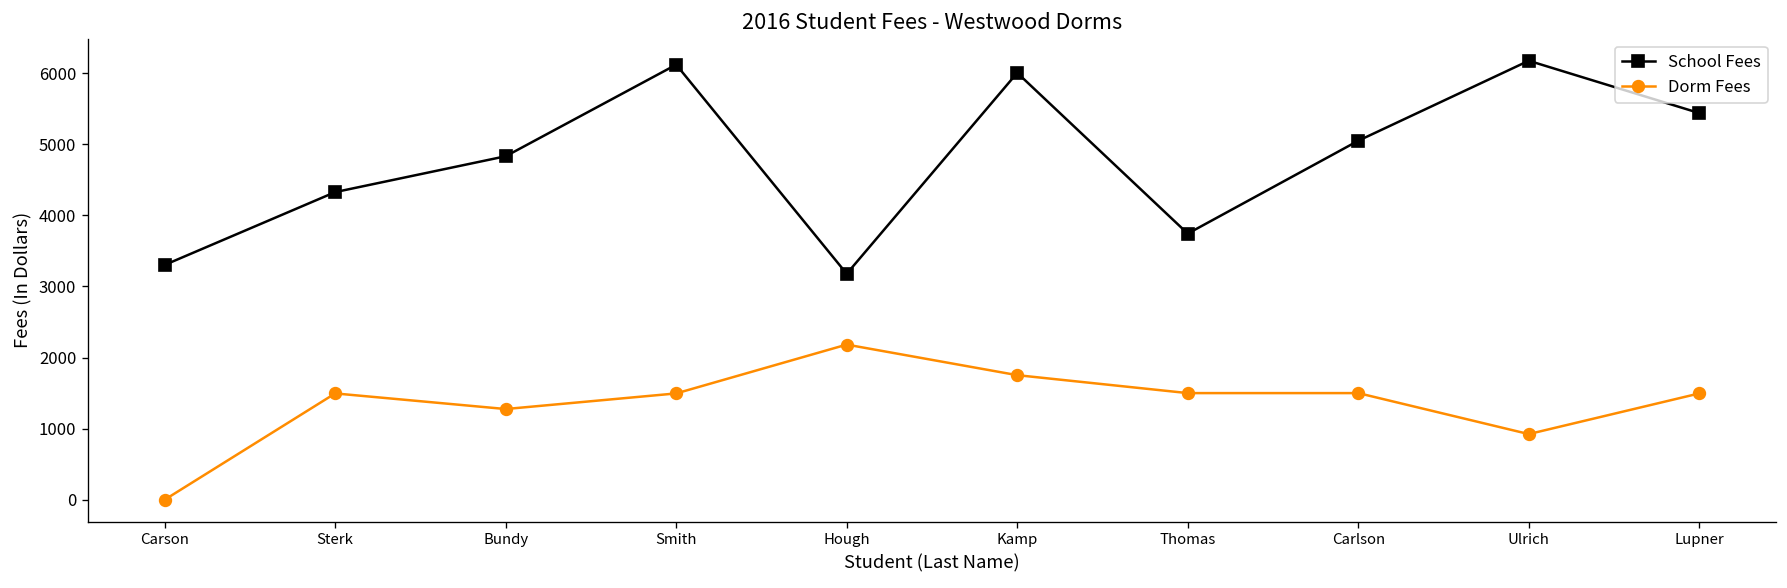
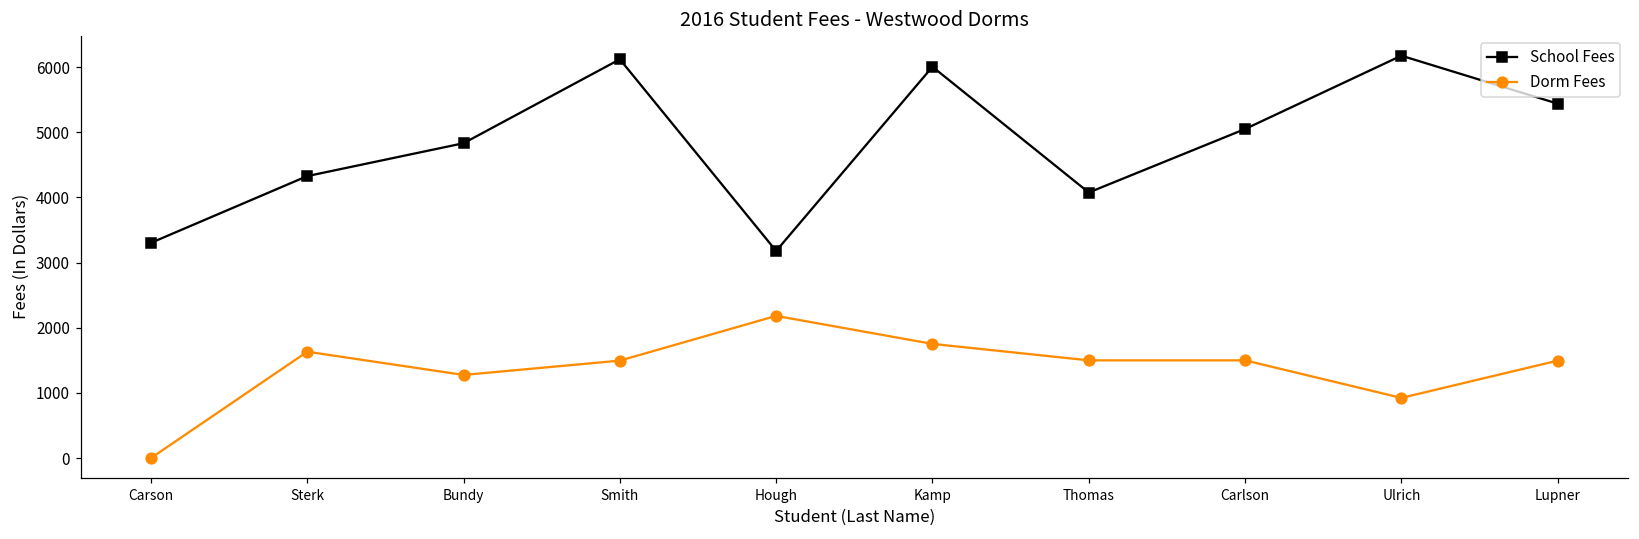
  {
    "School Fees": {
      "Carson": 3300,
      "Sterk": 4300,
      "Bundy": 4800,
      "Smith": 6100,
      "Hough": 3200,
      "Kamp": 6000,
-     "Thomas": 3700,
+     "Thomas": 4100,
      "Carlson": 5100,
      "Ulrich": 6200,
      "Lupner": 5400
    },
    "Dorm Fees": {
      "Carson": 0,
-     "Sterk": 1500,
+     "Sterk": 1600,
      "Bundy": 1300,
      "Smith": 1500,
      "Hough": 2200,
      "Kamp": 1800,
      "Thomas": 1500,
      "Carlson": 1500,
      "Ulrich": 900,
      "Lupner": 1500
    }
  }
